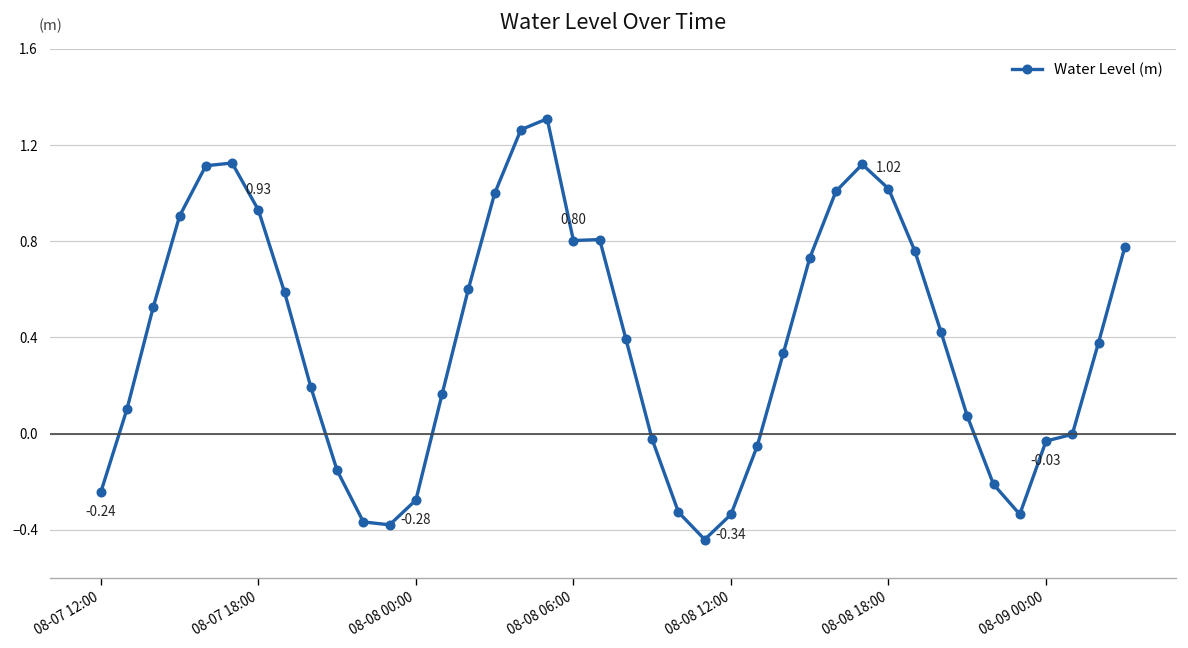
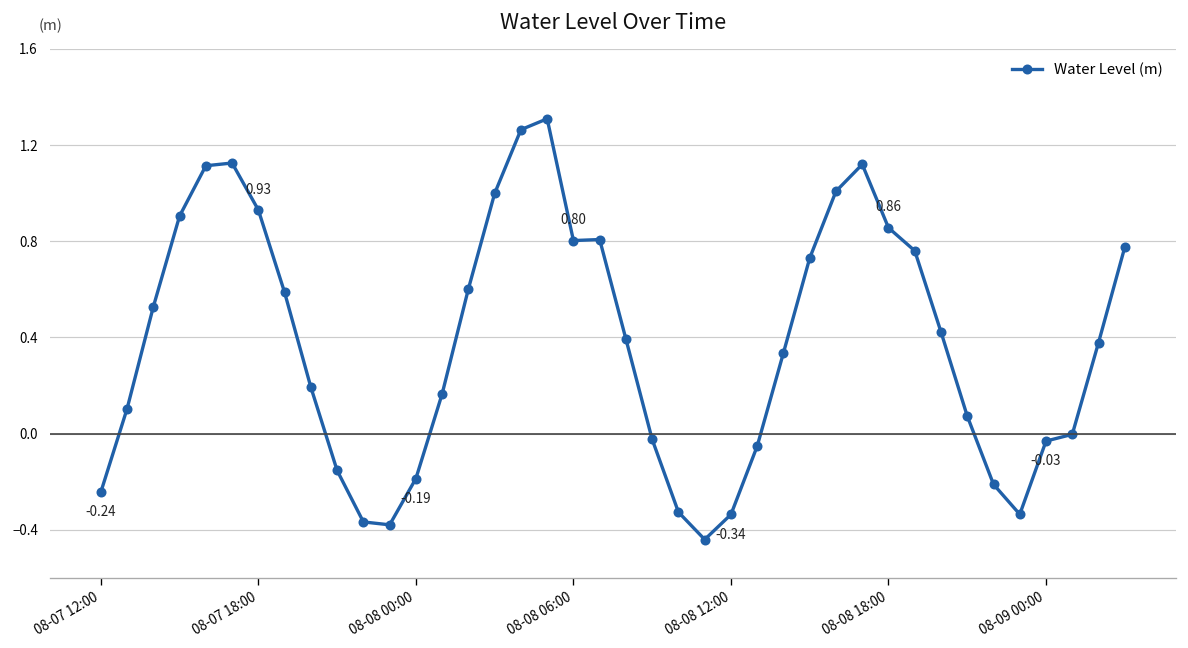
  {
    "08-07 12:00": -0.24,
    "08-07 18:00": 0.93,
-   "08-08 00:00": -0.28,
+   "08-08 00:00": -0.19,
    "08-08 06:00": 0.80,
    "08-08 12:00": -0.34,
-   "08-08 18:00": 1.02,
+   "08-08 18:00": 0.86,
    "08-09 00:00": -0.03
  }
